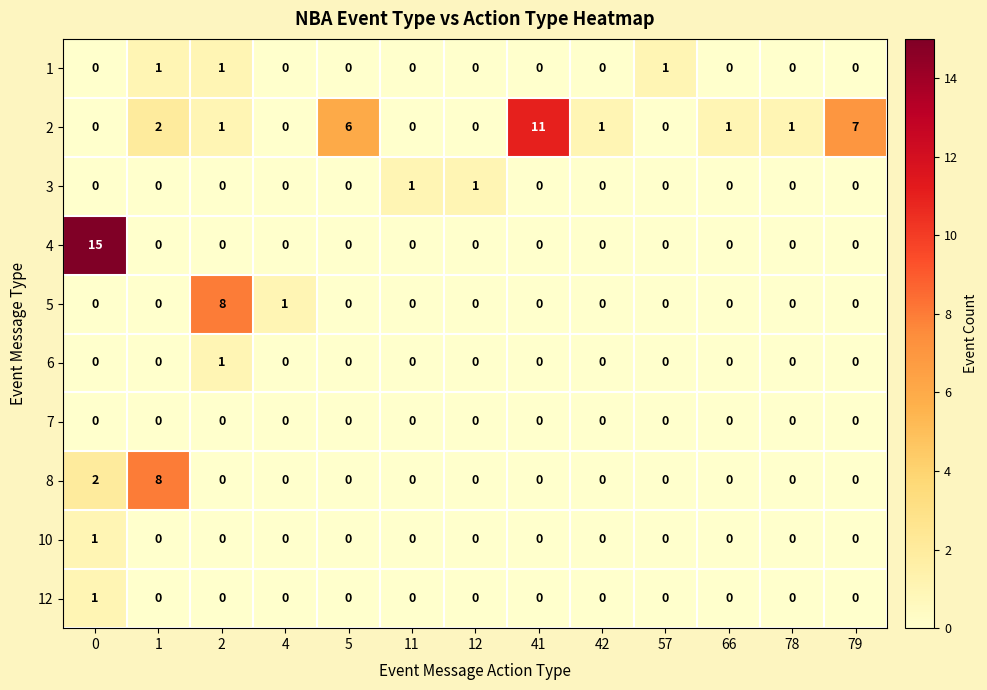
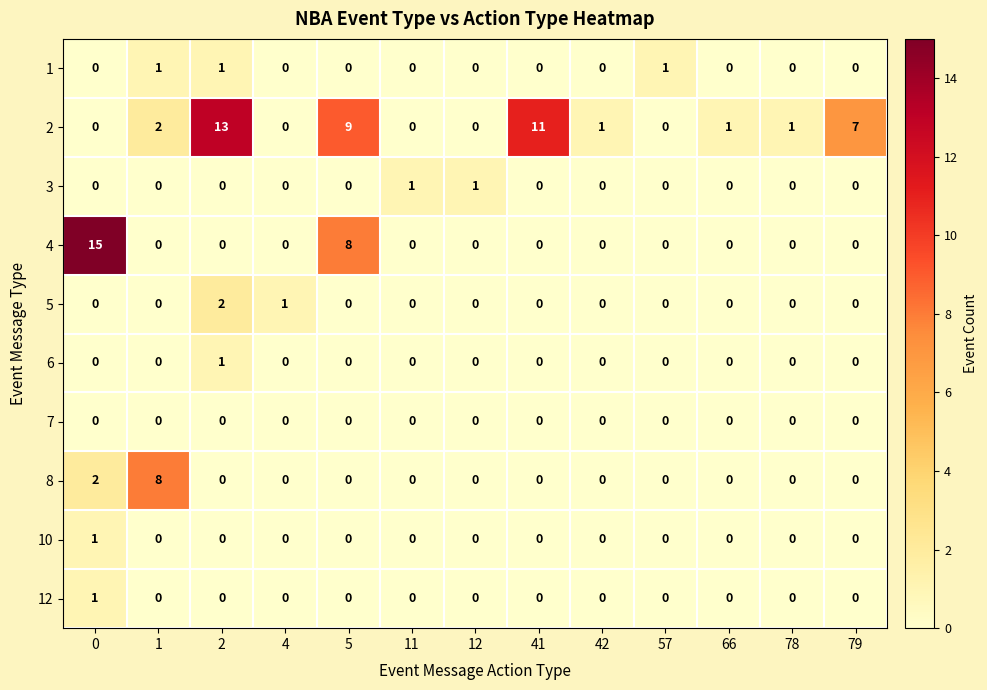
  {
    "1": {
      "0": 0,
      "1": 1,
      "2": 1,
      "4": 0,
      "5": 0,
      "11": 0,
      "12": 0,
      "41": 0,
      "42": 0,
      "57": 1,
      "66": 0,
      "78": 0,
      "79": 0
    },
    "2": {
      "0": 0,
      "1": 2,
-     "2": 1,
+     "2": 13,
      "4": 0,
-     "5": 6,
+     "5": 9,
      "11": 0,
      "12": 0,
      "41": 11,
      "42": 1,
      "57": 0,
      "66": 1,
      "78": 1,
      "79": 7
    },
    "3": {
      "0": 0,
      "1": 0,
      "2": 0,
      "4": 0,
      "5": 0,
      "11": 1,
      "12": 1,
      "41": 0,
      "42": 0,
      "57": 0,
      "66": 0,
      "78": 0,
      "79": 0
    },
    "4": {
      "0": 15,
      "1": 0,
      "2": 0,
      "4": 0,
-     "5": 0,
+     "5": 8,
      "11": 0,
      "12": 0,
      "41": 0,
      "42": 0,
      "57": 0,
      "66": 0,
      "78": 0,
      "79": 0
    },
    "5": {
      "0": 0,
      "1": 0,
-     "2": 8,
+     "2": 2,
      "4": 1,
      "5": 0,
      "11": 0,
      "12": 0,
      "41": 0,
      "42": 0,
      "57": 0,
      "66": 0,
      "78": 0,
      "79": 0
    },
    "6": {
      "0": 0,
      "1": 0,
      "2": 1,
      "4": 0,
      "5": 0,
      "11": 0,
      "12": 0,
      "41": 0,
      "42": 0,
      "57": 0,
      "66": 0,
      "78": 0,
      "79": 0
    },
    "7": {
      "0": 0,
      "1": 0,
      "2": 0,
      "4": 0,
      "5": 0,
      "11": 0,
      "12": 0,
      "41": 0,
      "42": 0,
      "57": 0,
      "66": 0,
      "78": 0,
      "79": 0
    },
    "8": {
      "0": 2,
      "1": 8,
      "2": 0,
      "4": 0,
      "5": 0,
      "11": 0,
      "12": 0,
      "41": 0,
      "42": 0,
      "57": 0,
      "66": 0,
      "78": 0,
      "79": 0
    },
    "10": {
      "0": 1,
      "1": 0,
      "2": 0,
      "4": 0,
      "5": 0,
      "11": 0,
      "12": 0,
      "41": 0,
      "42": 0,
      "57": 0,
      "66": 0,
      "78": 0,
      "79": 0
    },
    "12": {
      "0": 1,
      "1": 0,
      "2": 0,
      "4": 0,
      "5": 0,
      "11": 0,
      "12": 0,
      "41": 0,
      "42": 0,
      "57": 0,
      "66": 0,
      "78": 0,
      "79": 0
    }
  }
